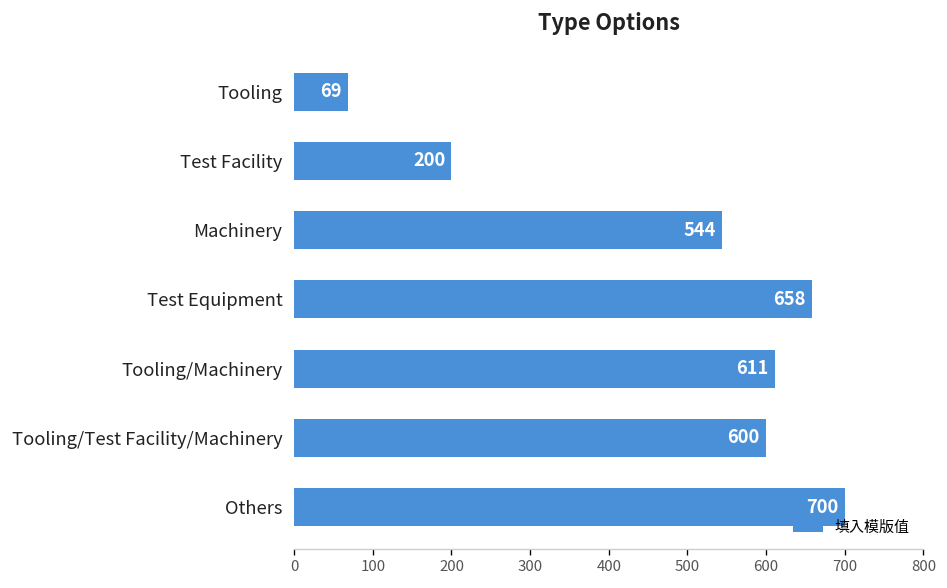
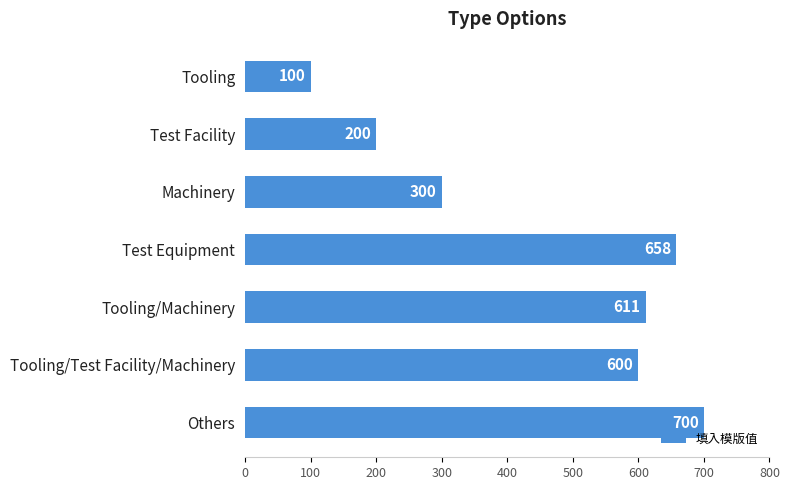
  {
-   "Tooling": 69,
+   "Tooling": 100,
    "Test Facility": 200,
-   "Machinery": 544,
+   "Machinery": 300,
    "Test Equipment": 658,
    "Tooling/Machinery": 611,
    "Tooling/Test Facility/Machinery": 600,
    "Others": 700
  }
